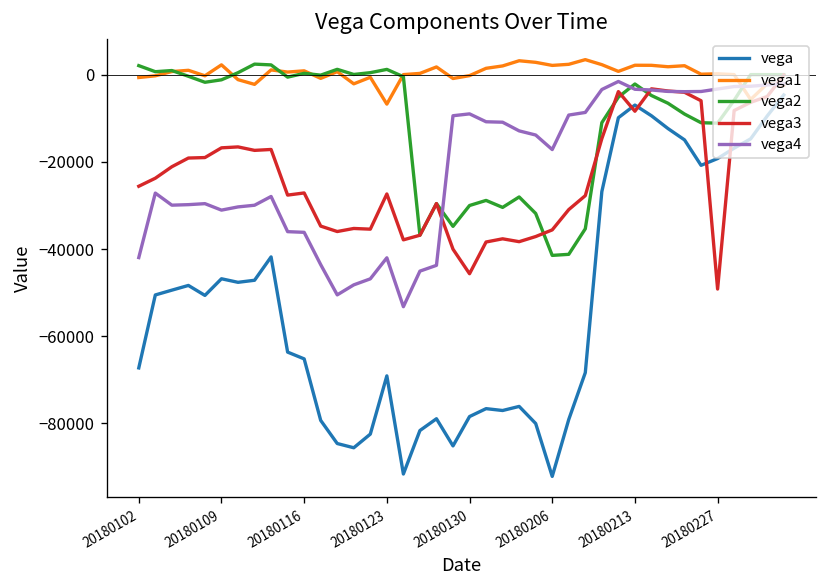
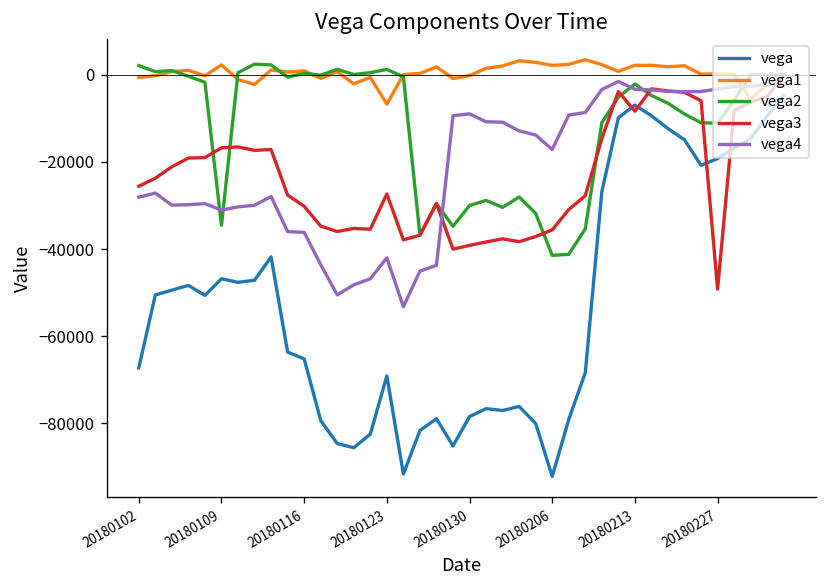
  {
    "vega": {
      "20180102": -67000,
      "20180109": -47000,
      "20180116": -65000,
      "20180123": -69000,
      "20180130": -78000,
      "20180206": -92000,
      "20180213": -7000
    },
    "vega1": {
      "20180102": -1000,
      "20180109": 2000,
      "20180123": -7000,
      "20180130": 0,
      "20180206": 2000,
      "20180213": 2000
    },
    "vega2": {
      "20180102": 2000,
-     "20180109": -1000,
+     "20180109": -35000,
      "20180123": 1000,
      "20180130": -30000,
      "20180206": -41000,
      "20180213": -2000
    },
    "vega3": {
      "20180102": -26000,
      "20180109": -17000,
-     "20180116": -27000,
+     "20180116": -30000,
      "20180123": -27000,
-     "20180130": -46000,
+     "20180130": -39000,
      "20180206": -36000,
      "20180213": -8000,
      "20180227": -49000
    },
    "vega4": {
-     "20180102": -42000,
+     "20180102": -28000,
      "20180109": -31000,
      "20180116": -36000,
      "20180123": -42000,
      "20180130": -9000,
      "20180206": -17000,
      "20180213": -3000
    }
  }
